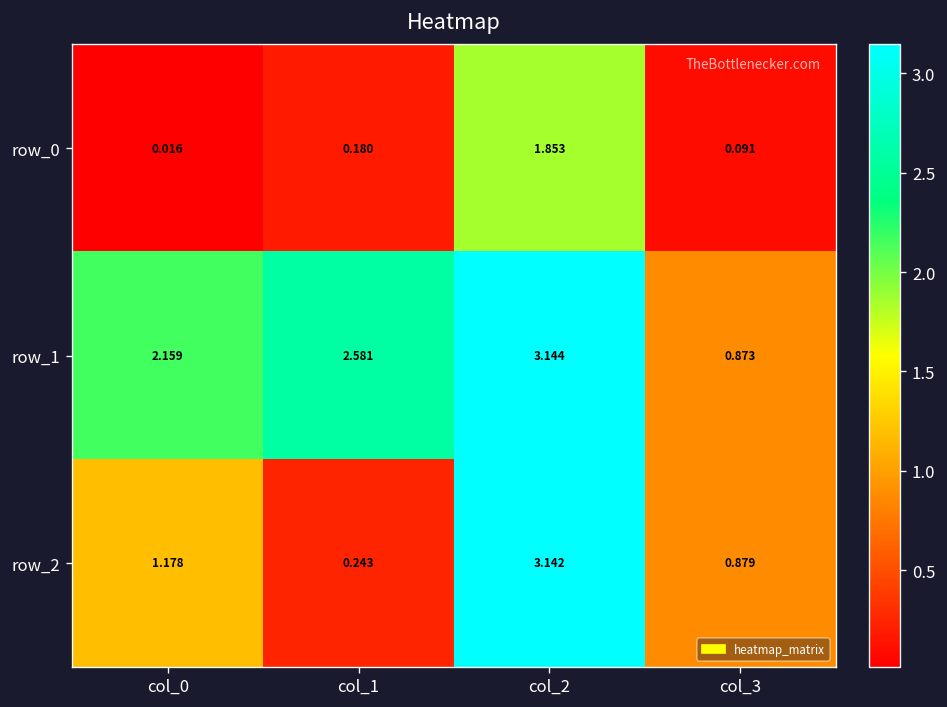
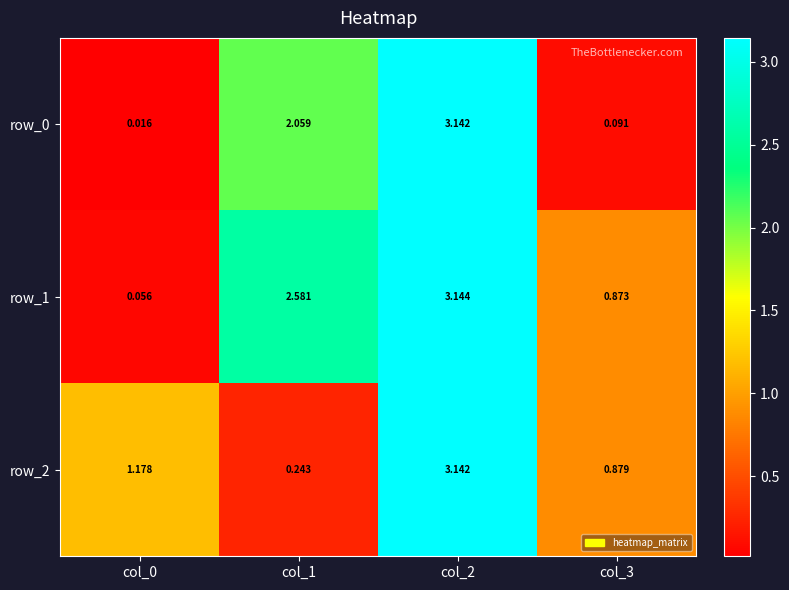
  {
    "row_0": {
      "col_0": 0.016,
-     "col_1": 0.180,
-     "col_2": 1.853
+     "col_1": 2.059,
+     "col_2": 3.142
    },
    "row_1": {
-     "col_0": 2.159,
+     "col_0": 0.056,
      "col_1": 2.581,
      "col_2": 3.144,
      "col_3": 0.873
    },
    "row_2": {
      "col_0": 1.178,
      "col_1": 0.243,
      "col_2": 3.142,
      "col_3": 0.879
    }
  }
